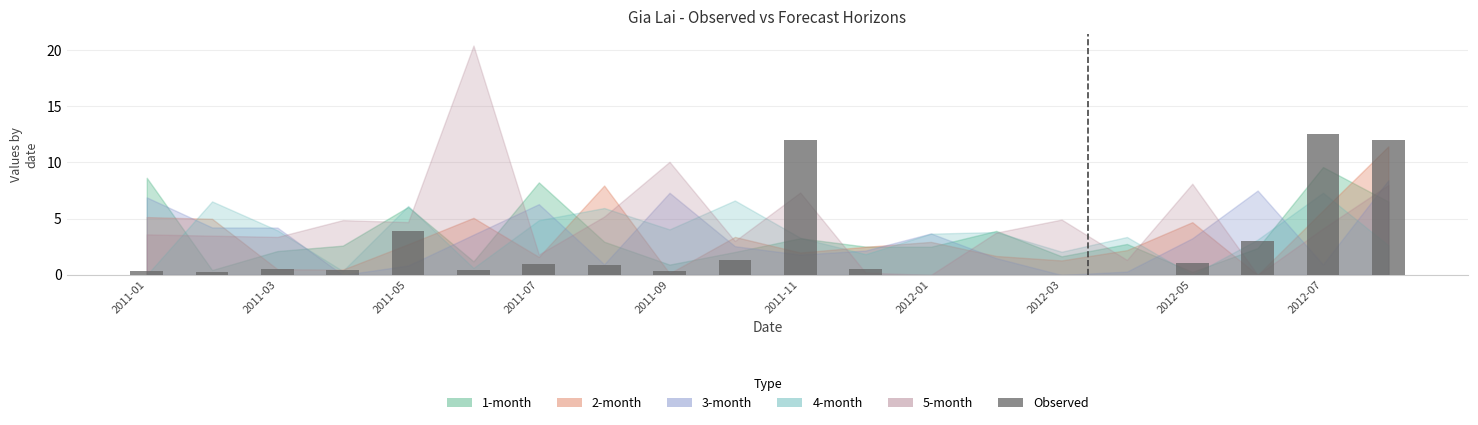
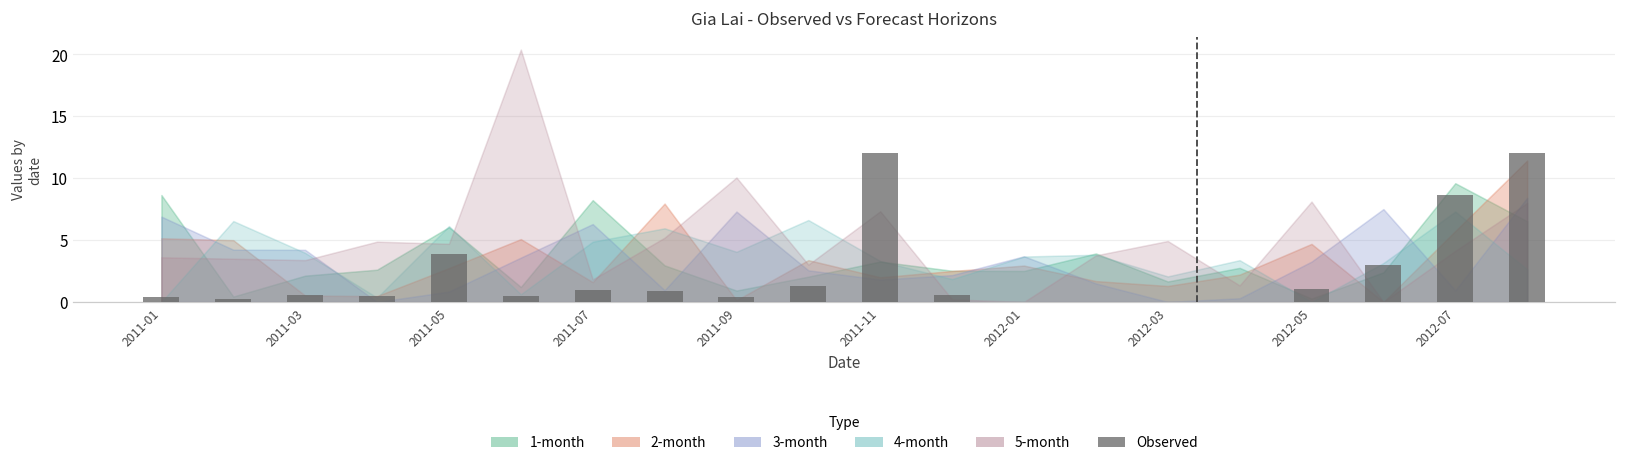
  {
    "Observed": {
      "2011-01": 0.4,
      "2011-03": 0.5,
      "2011-05": 3.9,
      "2011-07": 1.0,
      "2011-09": 0.4,
      "2011-11": 12.0,
      "2012-01": 0.0,
      "2012-03": 0.0,
      "2012-05": 1.0,
-     "2012-07": 12.5
+     "2012-07": 8.7
    }
  }
